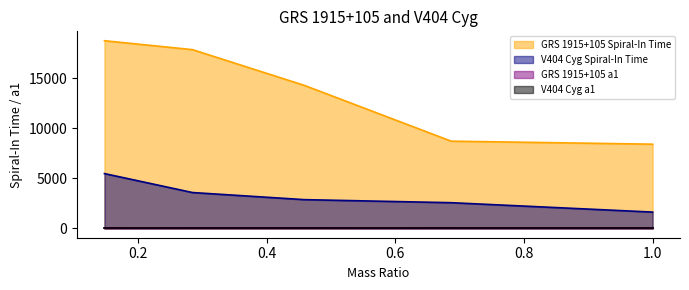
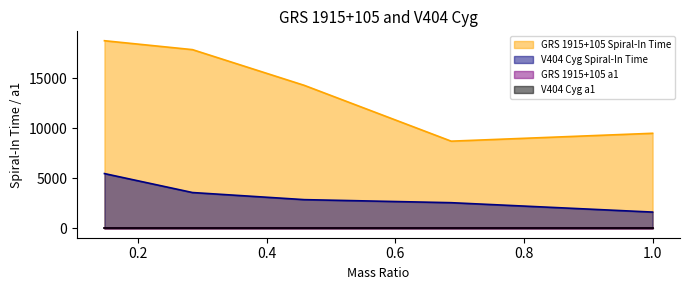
  {
    "GRS 1915+105 Spiral-In Time": {
-     "1.0": 8400
+     "1.0": 9500
    },
    "V404 Cyg Spiral-In Time": {
      "1.0": 1600
    },
    "V404 Cyg a1": {
      "1.0": 0
    }
  }
